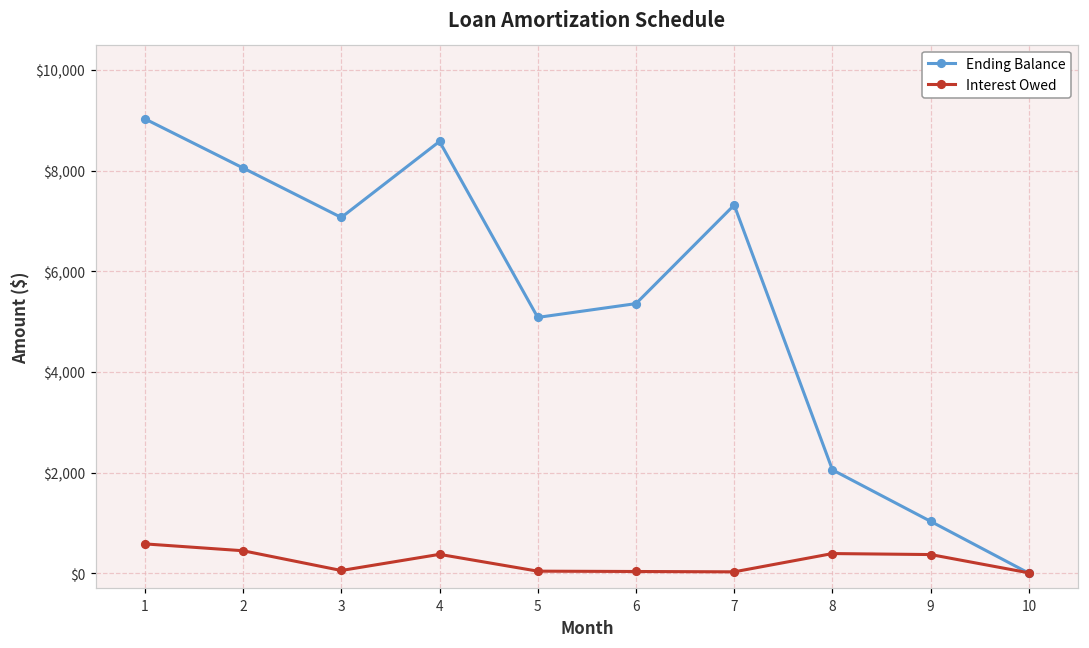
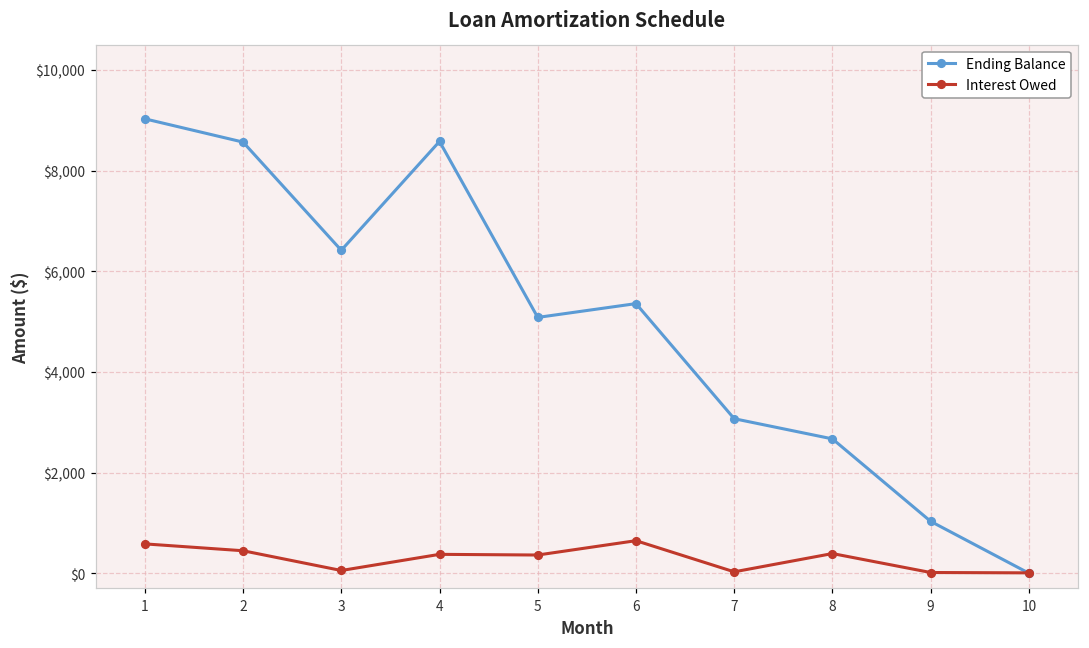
  {
    "Ending Balance": {
      "1": "$9,000",
-     "2": "$8,100",
-     "3": "$7,100",
+     "2": "$8,600",
+     "3": "$6,400",
      "4": "$8,600",
      "5": "$5,100",
      "6": "$5,400",
-     "7": "$7,300",
-     "8": "$2,100",
+     "7": "$3,100",
+     "8": "$2,700",
      "9": "$1,000"
    },
    "Interest Owed": {
      "1": "$600",
      "2": "$400",
      "3": "$100",
      "4": "$400",
-     "5": "$0",
-     "6": "$0",
+     "5": "$400",
+     "6": "$600",
      "7": "$0",
      "8": "$400",
-     "9": "$400"
+     "9": "$0"
    }
  }
